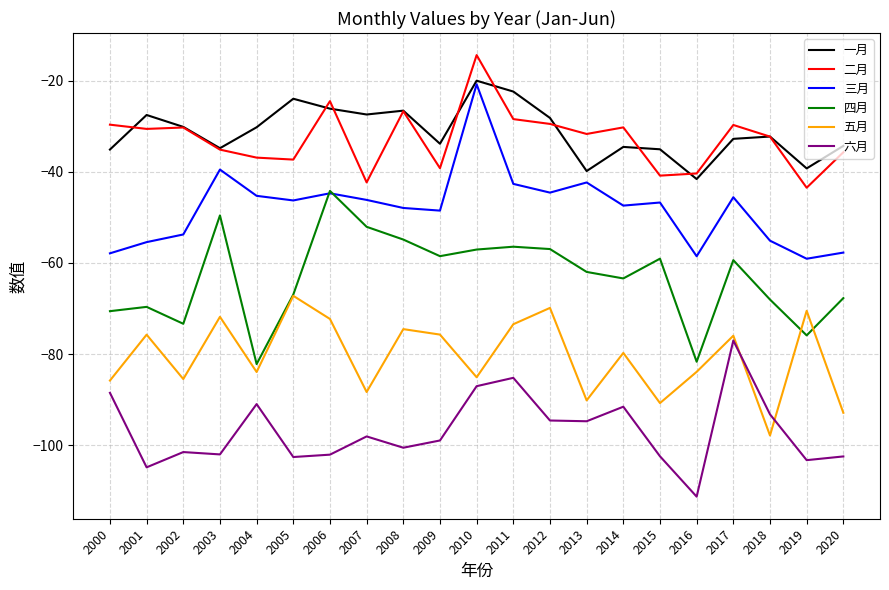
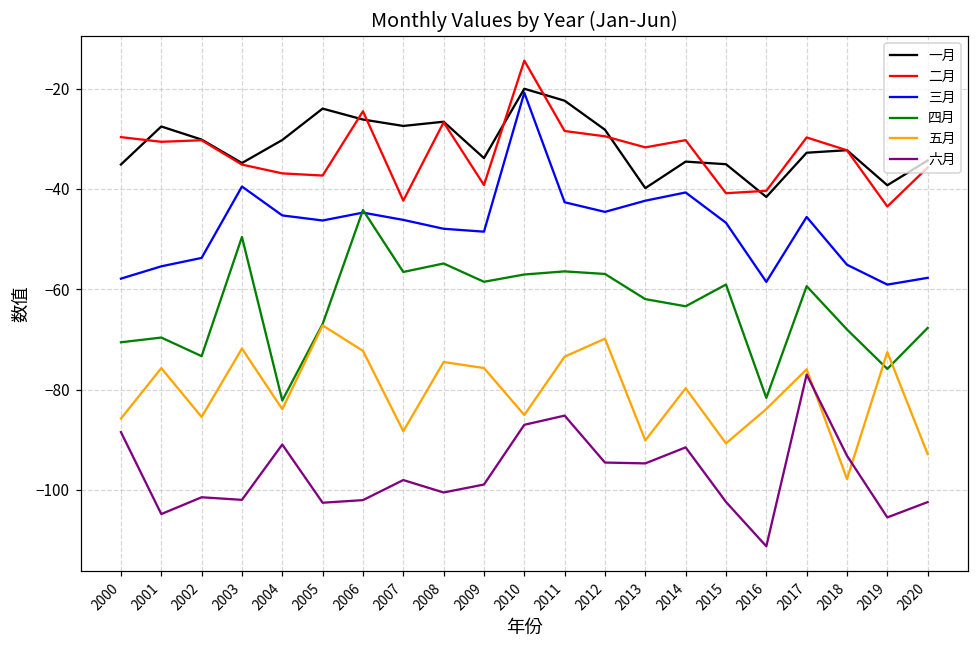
  {
    "一月": {
      "2000": -35,
      "2001": -28,
      "2004": -30,
      "2005": -24,
      "2006": -26,
      "2007": -27,
      "2009": -34,
      "2010": -20,
      "2011": -22,
      "2012": -28,
      "2013": -40,
      "2014": -35,
      "2015": -35,
      "2016": -42,
      "2017": -33,
      "2019": -39
    },
    "二月": {
      "2000": -30,
      "2001": -31,
      "2004": -37,
      "2005": -37,
      "2006": -25,
      "2007": -42,
      "2009": -39,
      "2010": -14,
      "2011": -28,
      "2012": -30,
      "2013": -32,
      "2014": -30,
      "2015": -41,
      "2016": -40,
      "2017": -30,
      "2019": -44
    },
    "三月": {
      "2000": -58,
      "2001": -55,
      "2002": -54,
      "2003": -40,
      "2004": -45,
      "2005": -46,
      "2007": -46,
      "2008": -48,
      "2009": -49,
      "2010": -21,
      "2011": -43,
      "2012": -45,
      "2013": -42,
-     "2014": -47,
+     "2014": -41,
      "2015": -47,
      "2016": -59,
      "2017": -46,
      "2018": -55,
      "2019": -59,
      "2020": -58
    },
    "四月": {
      "2000": -71,
      "2001": -70,
      "2002": -73,
      "2003": -50,
      "2004": -82,
-     "2007": -52,
+     "2007": -57,
      "2008": -55,
      "2009": -59,
      "2010": -57,
      "2011": -56,
      "2012": -57,
      "2013": -62,
      "2014": -63,
      "2015": -59,
      "2016": -82,
      "2017": -59,
      "2018": -68,
      "2019": -76,
      "2020": -68
    },
    "五月": {
      "2000": -86,
      "2001": -76,
      "2002": -85,
      "2003": -72,
      "2004": -84,
      "2006": -72,
      "2007": -88,
      "2008": -75,
      "2009": -76,
      "2010": -85,
      "2011": -73,
      "2012": -70,
      "2013": -90,
      "2014": -80,
      "2015": -91,
      "2016": -84,
      "2017": -76,
      "2018": -98,
-     "2019": -71,
+     "2019": -73,
      "2020": -93
    },
    "六月": {
      "2000": -88,
      "2001": -105,
      "2002": -101,
      "2003": -102,
      "2004": -91,
      "2005": -103,
      "2006": -102,
      "2007": -98,
      "2008": -101,
      "2009": -99,
      "2010": -87,
      "2011": -85,
      "2012": -95,
      "2013": -95,
      "2014": -92,
      "2015": -102,
      "2016": -111,
      "2017": -77,
      "2018": -93,
-     "2019": -103,
+     "2019": -105,
      "2020": -102
    }
  }
